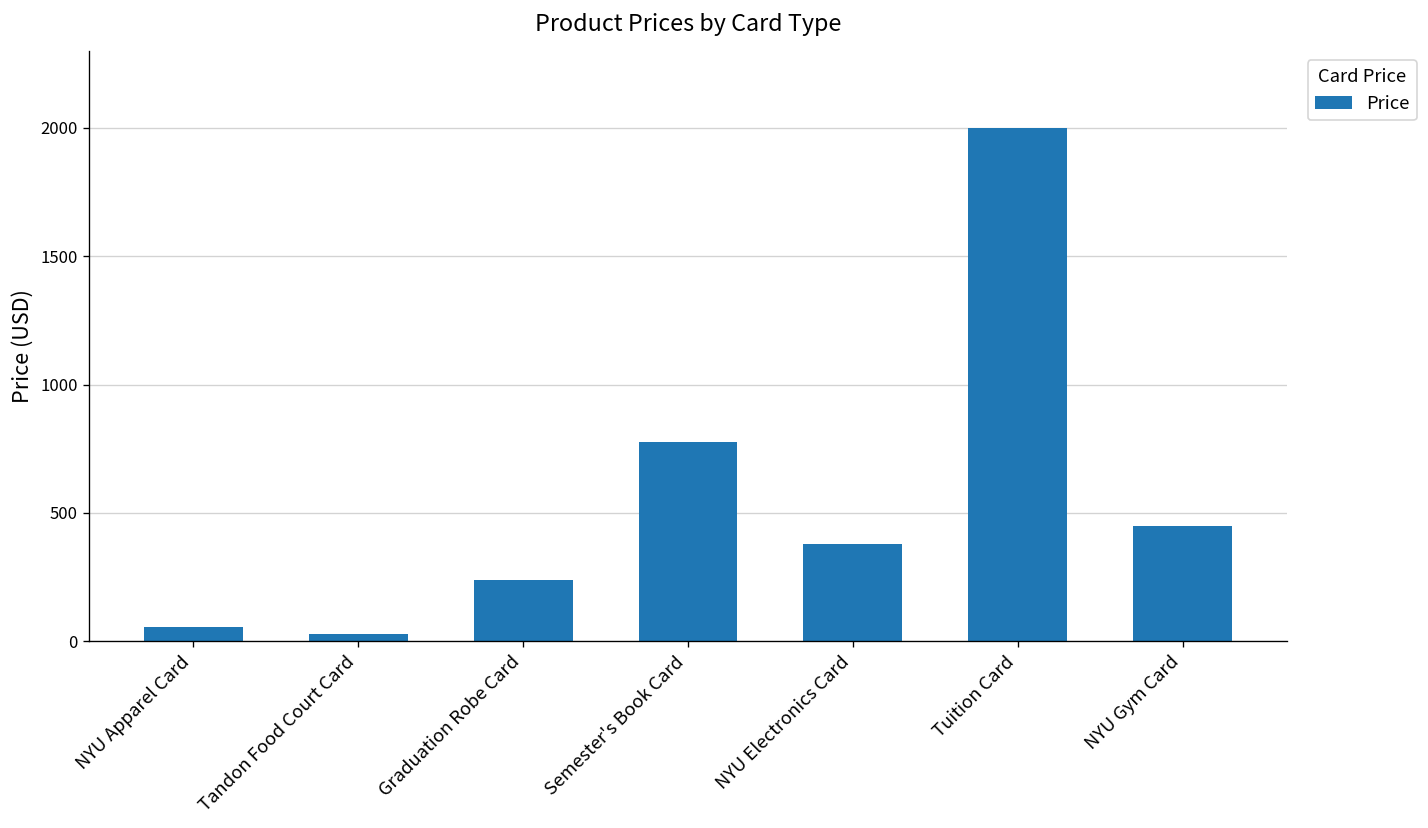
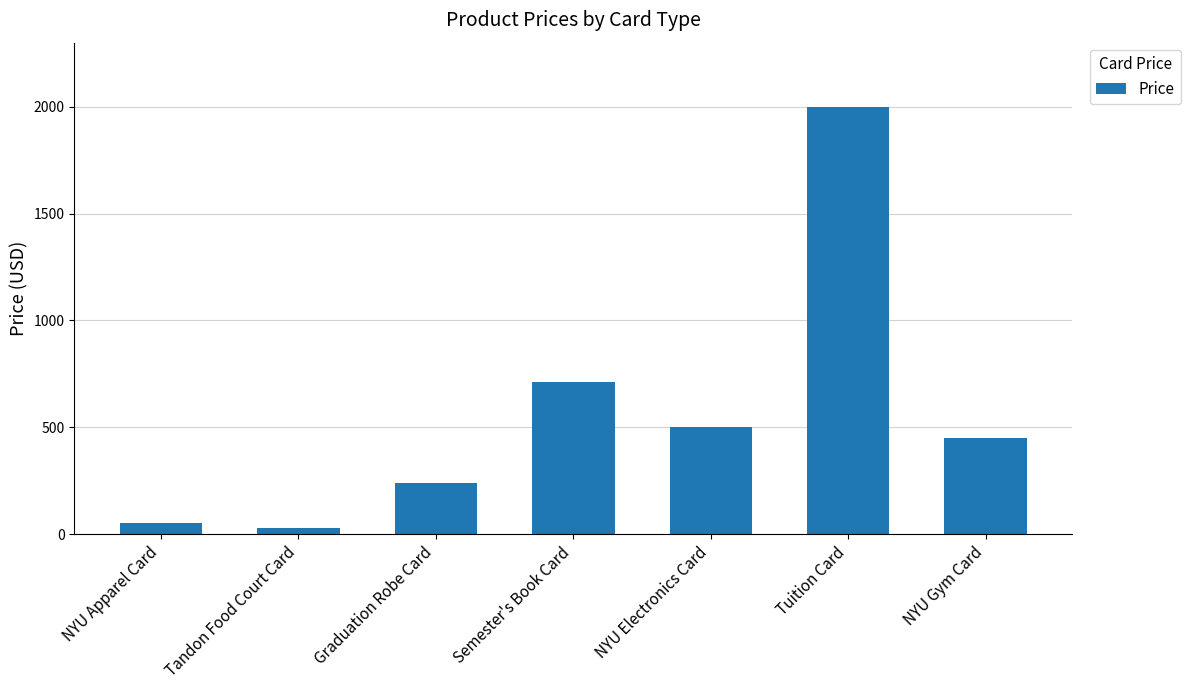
  {
    "NYU Apparel Card": 60,
    "Tandon Food Court Card": 30,
    "Graduation Robe Card": 240,
-   "Semester's Book Card": 780,
-   "NYU Electronics Card": 380,
+   "Semester's Book Card": 710,
+   "NYU Electronics Card": 500,
    "Tuition Card": 2000,
    "NYU Gym Card": 450
  }
